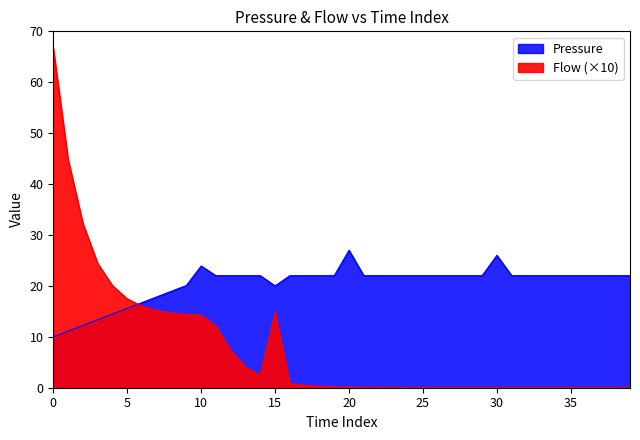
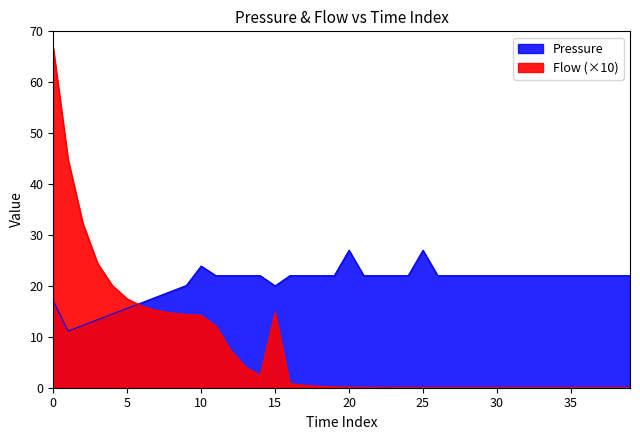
  {
    "Pressure": {
-     "0": 10,
+     "0": 17,
      "5": 16,
      "10": 24,
      "15": 20,
      "20": 27,
-     "25": 22,
-     "30": 26,
+     "25": 27,
+     "30": 22,
      "35": 22
    },
    "Flow (×10)": {
      "0": 67,
      "5": 17,
      "10": 14,
      "15": 15,
      "20": 0,
      "25": 0,
      "30": 0,
      "35": 0
    }
  }
